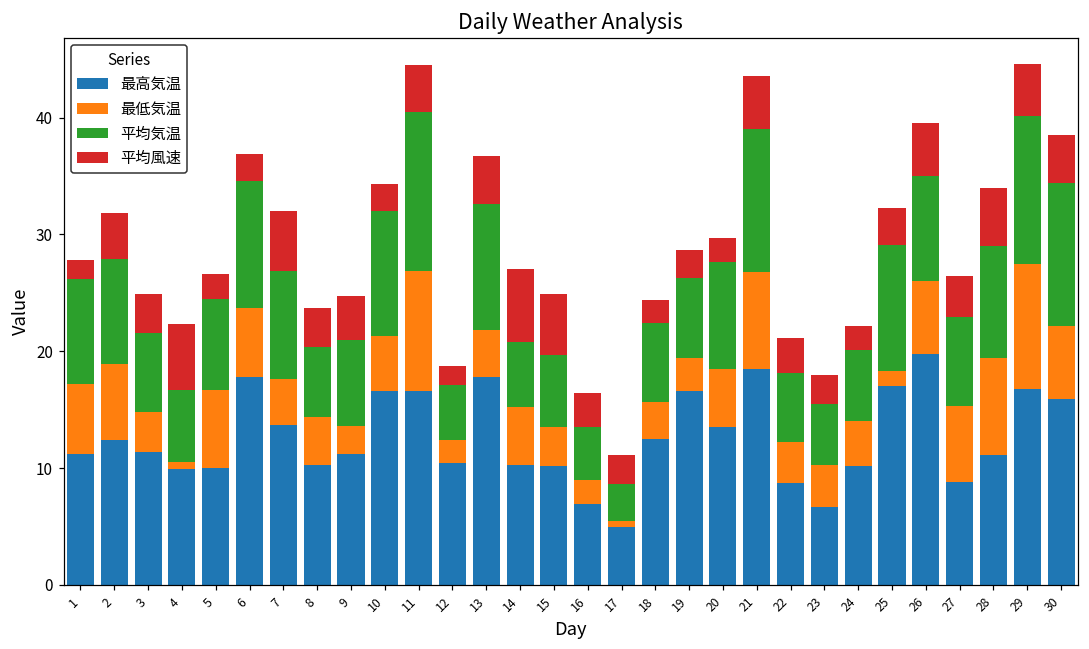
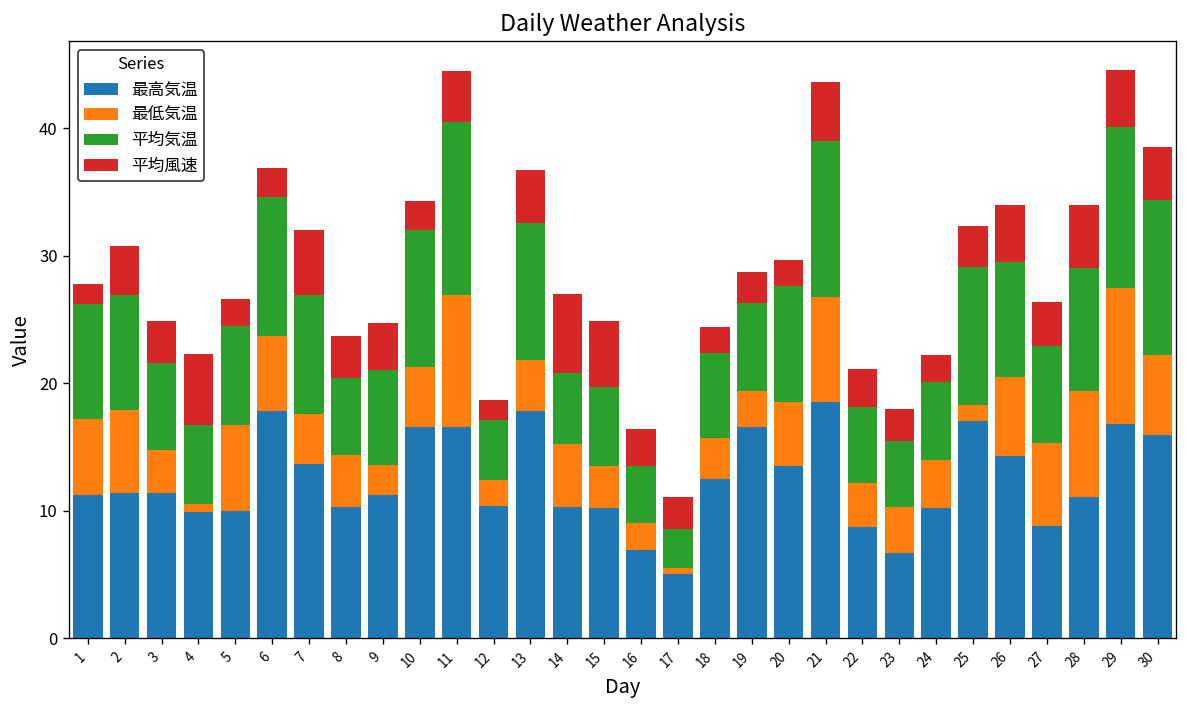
  {
    "最高気温": {
      "1": 11.2,
-     "2": 12.4,
+     "2": 11.4,
      "3": 11.4,
      "4": 9.9,
      "5": 10.0,
      "6": 17.8,
      "7": 13.7,
      "8": 10.3,
      "9": 11.2,
      "10": 16.6,
      "11": 16.6,
      "12": 10.4,
      "13": 17.8,
      "14": 10.3,
      "15": 10.2,
      "16": 6.9,
      "17": 5.0,
      "18": 12.5,
      "19": 16.6,
      "20": 13.5,
      "21": 18.5,
      "22": 8.7,
      "23": 6.7,
      "24": 10.2,
      "25": 17.0,
-     "26": 19.8,
+     "26": 14.3,
      "27": 8.8,
      "28": 11.1,
      "29": 16.8,
      "30": 15.9
    },
    "最低気温": {
      "1": 6.0,
      "2": 6.5,
      "3": 3.4,
      "4": 0.6,
      "5": 6.7,
      "6": 5.9,
      "7": 3.9,
      "8": 4.1,
      "9": 2.4,
      "10": 4.7,
      "11": 10.3,
      "12": 2.0,
      "13": 4.0,
      "14": 4.9,
      "15": 3.3,
      "16": 2.1,
      "17": 0.5,
      "18": 3.2,
      "19": 2.8,
      "20": 5.0,
      "21": 8.3,
      "22": 3.5,
      "23": 3.6,
      "24": 3.8,
      "25": 1.3,
      "26": 6.2,
      "27": 6.5,
      "28": 8.3,
      "29": 10.7,
      "30": 6.3
    },
    "平均気温": {
      "1": 9.0,
      "2": 9.0,
      "3": 6.8,
      "4": 6.2,
      "5": 7.8,
      "6": 10.9,
      "7": 9.3,
      "8": 6.0,
      "9": 7.4,
      "10": 10.7,
      "11": 13.6,
      "12": 4.7,
      "13": 10.8,
      "14": 5.6,
      "15": 6.2,
      "16": 4.5,
      "17": 3.1,
      "18": 6.7,
      "19": 6.9,
      "20": 9.1,
      "21": 12.2,
      "22": 5.9,
      "23": 5.2,
      "24": 6.1,
      "25": 10.8,
      "26": 9.0,
      "27": 7.6,
      "28": 9.6,
      "29": 12.6,
      "30": 12.2
    },
    "平均風速": {
      "1": 1.6,
      "2": 3.9,
      "3": 3.3,
      "4": 5.6,
      "5": 2.1,
      "6": 2.3,
      "7": 5.1,
      "8": 3.3,
      "9": 3.7,
      "10": 2.3,
      "11": 4.0,
      "12": 1.6,
      "13": 4.1,
      "14": 6.2,
      "15": 5.2,
      "16": 2.9,
      "17": 2.5,
      "18": 2.0,
      "19": 2.4,
      "20": 2.1,
      "21": 4.6,
      "22": 3.0,
      "23": 2.5,
      "24": 2.1,
      "25": 3.2,
      "26": 4.5,
      "27": 3.5,
      "28": 5.0,
      "29": 4.5,
      "30": 4.1
    }
  }
